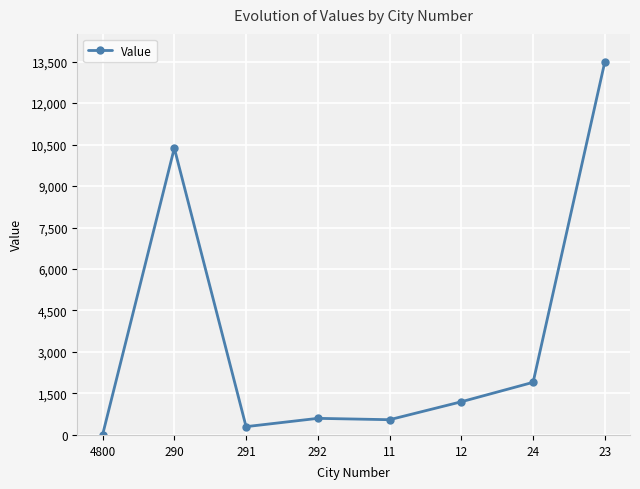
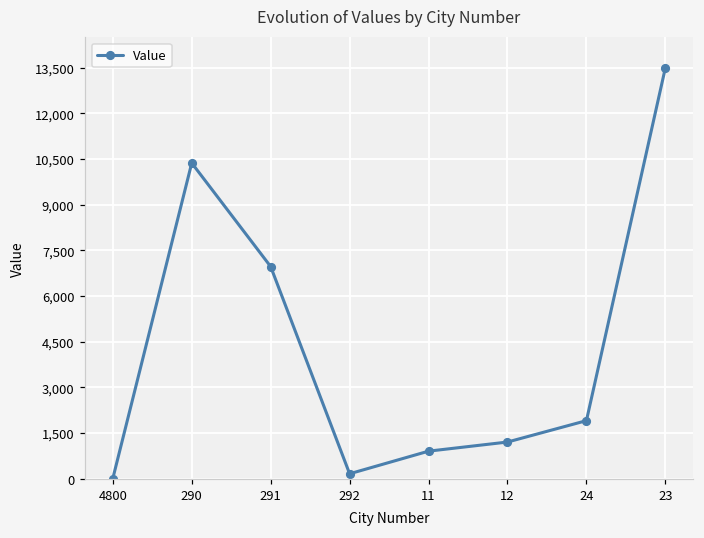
  {
    "4800": "0",
    "290": "10,400",
-   "291": "300",
-   "292": "600",
-   "11": "600",
+   "291": "7,000",
+   "292": "200",
+   "11": "900",
    "12": "1,200",
    "24": "1,900",
    "23": "13,500"
  }
